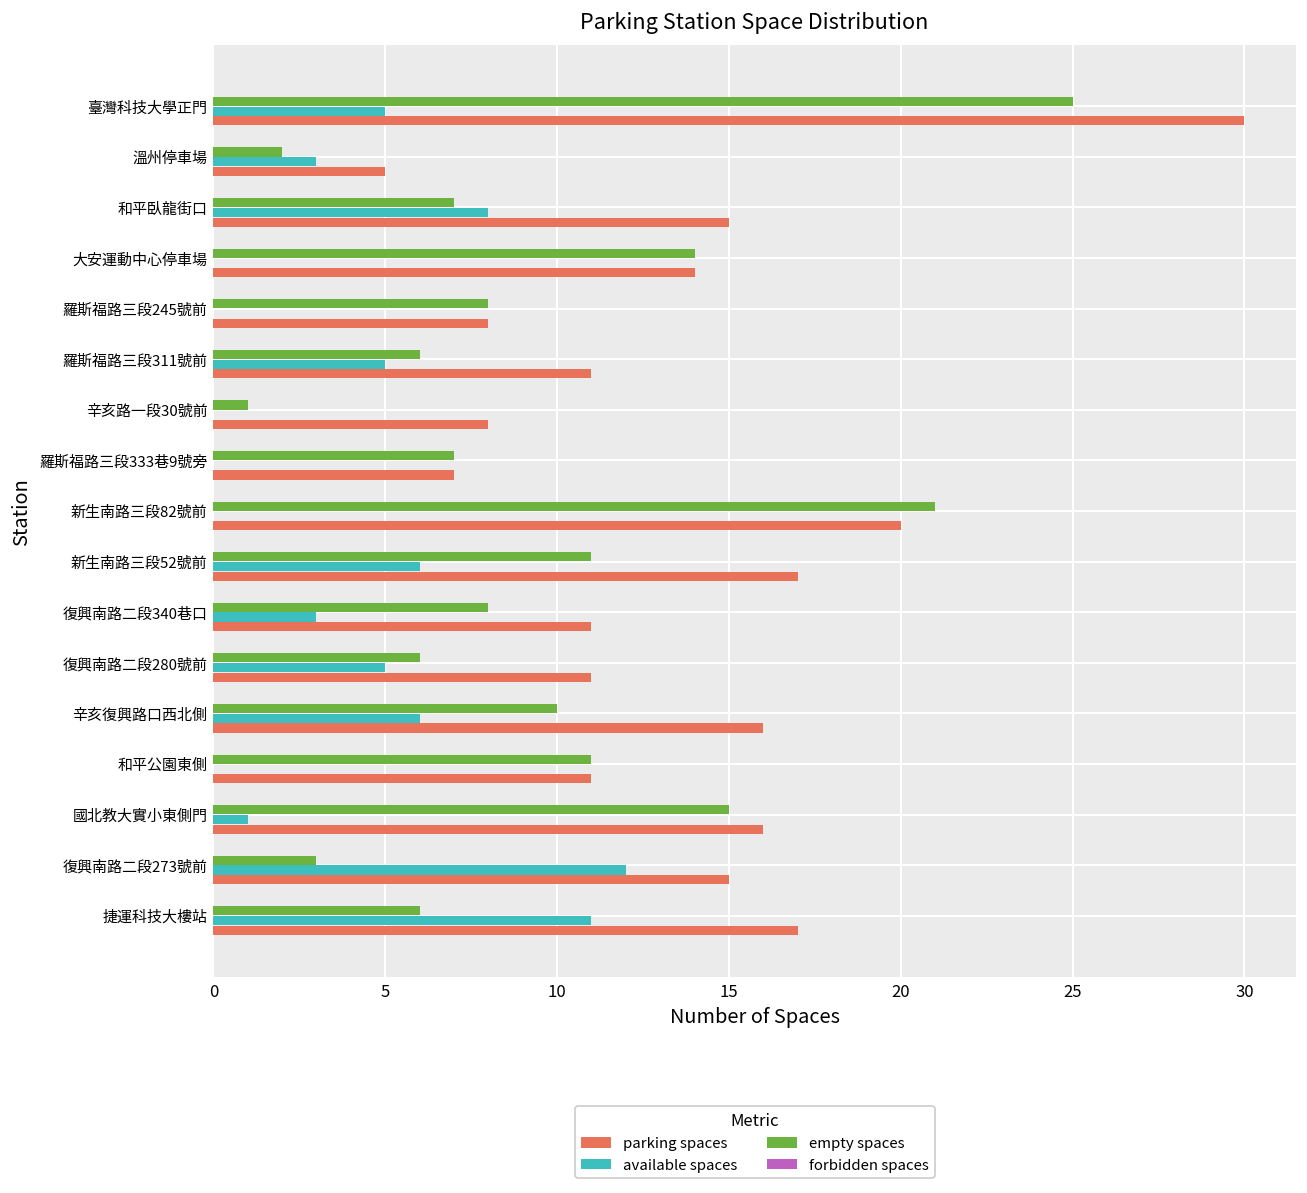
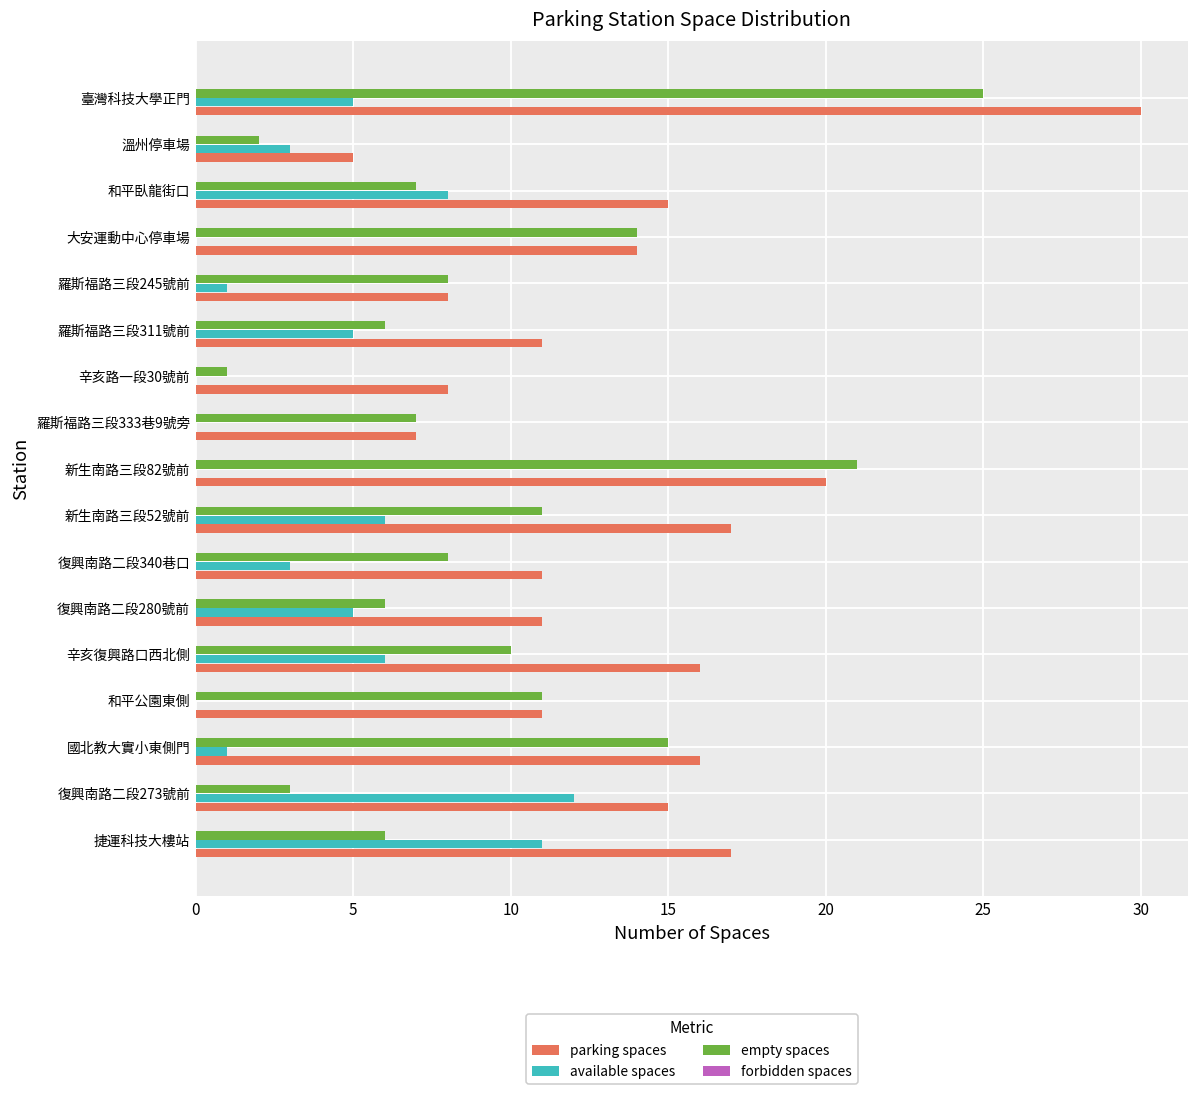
  {
    "parking spaces": {
      "臺灣科技大學正門": 30,
      "溫州停車場": 5,
      "和平臥龍街口": 15,
      "大安運動中心停車場": 14,
      "羅斯福路三段245號前": 8,
      "羅斯福路三段311號前": 11,
      "辛亥路一段30號前": 8,
      "羅斯福路三段333巷9號旁": 7,
      "新生南路三段82號前": 20,
      "新生南路三段52號前": 17,
      "復興南路二段340巷口": 11,
      "復興南路二段280號前": 11,
      "辛亥復興路口西北側": 16,
      "和平公園東側": 11,
      "國北教大實小東側門": 16,
      "復興南路二段273號前": 15,
      "捷運科技大樓站": 17
    },
    "available spaces": {
      "臺灣科技大學正門": 5,
      "溫州停車場": 3,
      "和平臥龍街口": 8,
      "大安運動中心停車場": 0,
-     "羅斯福路三段245號前": 0,
+     "羅斯福路三段245號前": 1,
      "羅斯福路三段311號前": 5,
      "辛亥路一段30號前": 0,
      "羅斯福路三段333巷9號旁": 0,
      "新生南路三段82號前": 0,
      "新生南路三段52號前": 6,
      "復興南路二段340巷口": 3,
      "復興南路二段280號前": 5,
      "辛亥復興路口西北側": 6,
      "和平公園東側": 0,
      "國北教大實小東側門": 1,
      "復興南路二段273號前": 12,
      "捷運科技大樓站": 11
    },
    "empty spaces": {
      "臺灣科技大學正門": 25,
      "溫州停車場": 2,
      "和平臥龍街口": 7,
      "大安運動中心停車場": 14,
      "羅斯福路三段245號前": 8,
      "羅斯福路三段311號前": 6,
      "辛亥路一段30號前": 1,
      "羅斯福路三段333巷9號旁": 7,
      "新生南路三段82號前": 21,
      "新生南路三段52號前": 11,
      "復興南路二段340巷口": 8,
      "復興南路二段280號前": 6,
      "辛亥復興路口西北側": 10,
      "和平公園東側": 11,
      "國北教大實小東側門": 15,
      "復興南路二段273號前": 3,
      "捷運科技大樓站": 6
    },
    "forbidden spaces": {
      "臺灣科技大學正門": 0,
      "溫州停車場": 0,
      "和平臥龍街口": 0,
      "大安運動中心停車場": 0,
      "羅斯福路三段245號前": 0,
      "羅斯福路三段311號前": 0,
      "辛亥路一段30號前": 0,
      "羅斯福路三段333巷9號旁": 0,
      "新生南路三段82號前": 0,
      "新生南路三段52號前": 0,
      "復興南路二段340巷口": 0,
      "復興南路二段280號前": 0,
      "辛亥復興路口西北側": 0,
      "和平公園東側": 0,
      "國北教大實小東側門": 0,
      "復興南路二段273號前": 0,
      "捷運科技大樓站": 0
    }
  }
